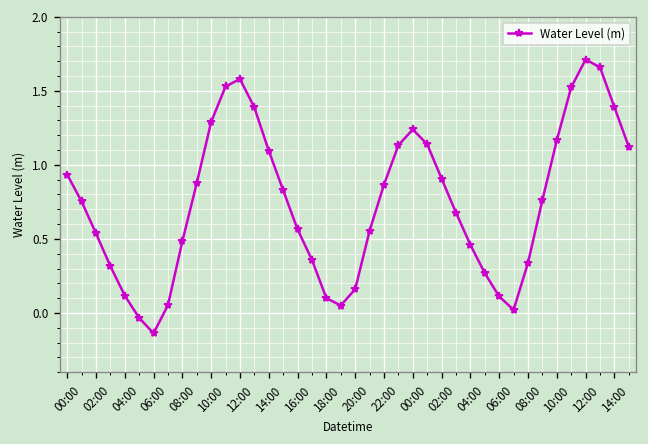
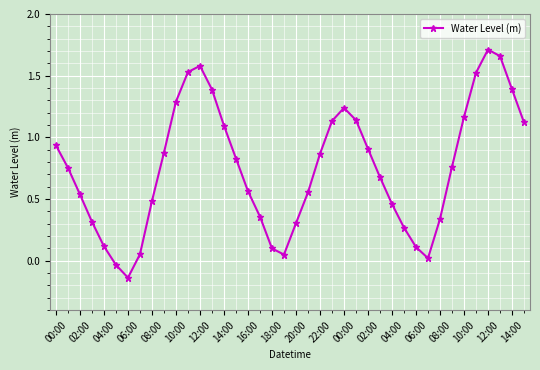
  {
    "16:00": 0.56,
    "18:00": 0.10,
-   "20:00": 0.16,
+   "20:00": 0.30,
    "22:00": 0.87
  }
